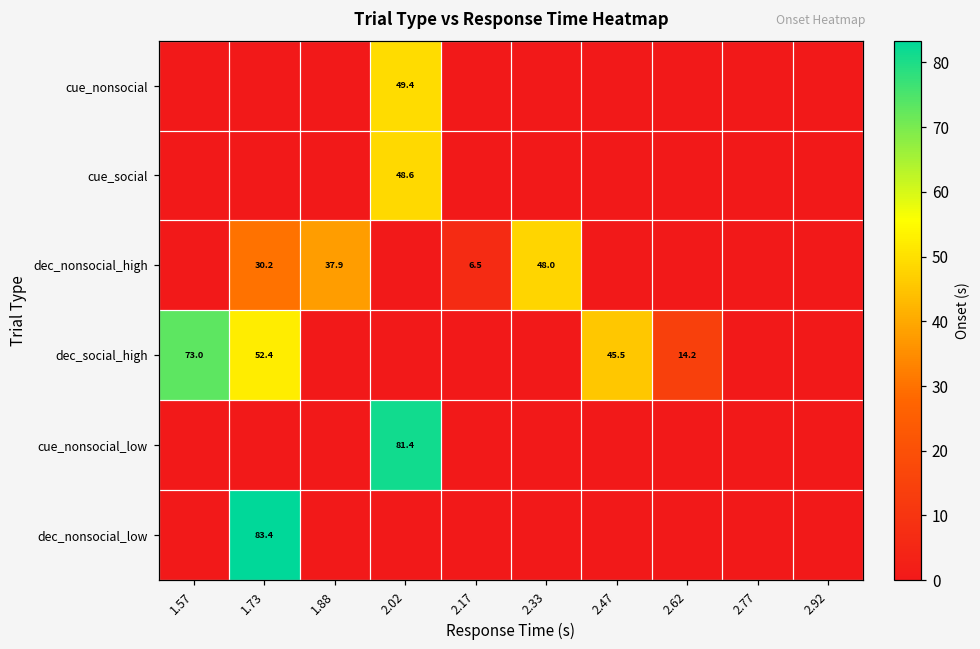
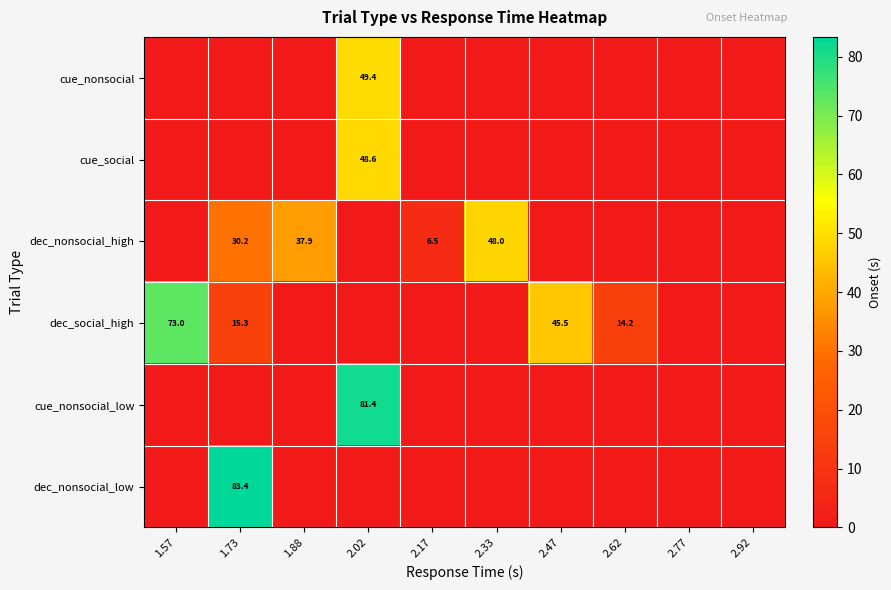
  {
    "cue_nonsocial": {
      "2.02": 49.4
    },
    "cue_social": {
      "2.02": 48.6
    },
    "dec_nonsocial_high": {
      "1.73": 30.2,
      "1.88": 37.9,
      "2.17": 6.5,
      "2.33": 48.0
    },
    "dec_social_high": {
      "1.57": 73.0,
-     "1.73": 52.4,
+     "1.73": 15.3,
      "2.47": 45.5,
      "2.62": 14.2
    },
    "cue_nonsocial_low": {
      "2.02": 81.4
    },
    "dec_nonsocial_low": {
      "1.73": 83.4
    }
  }
